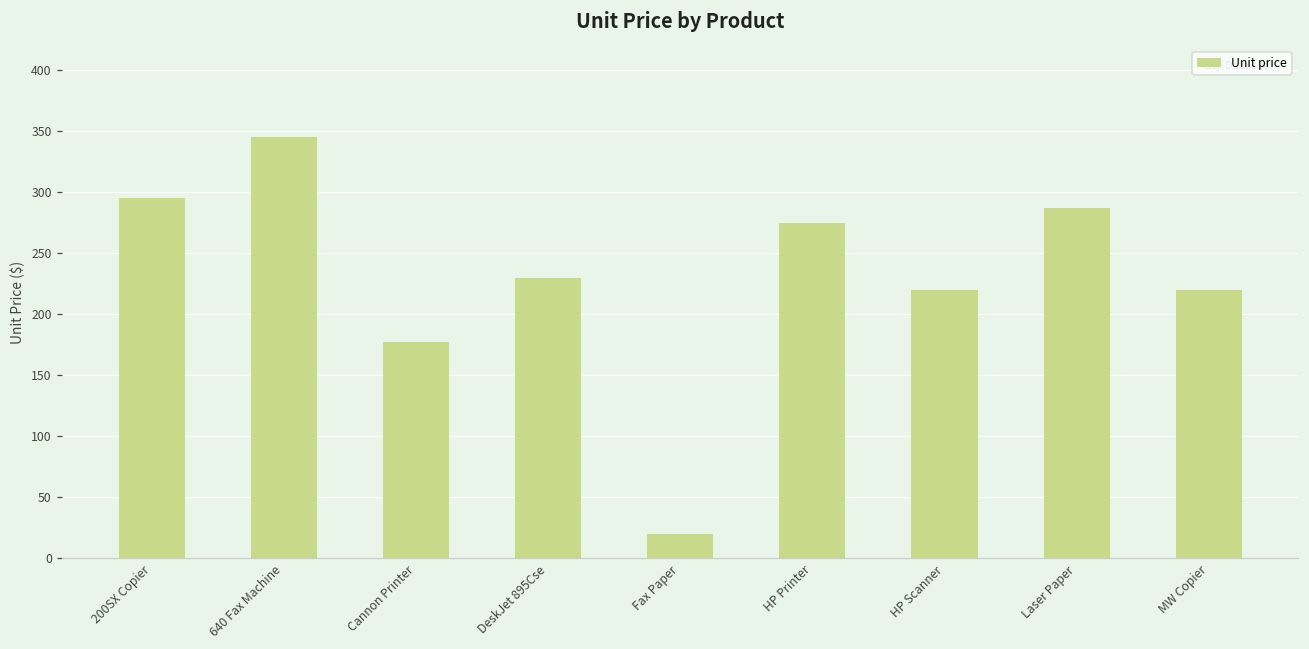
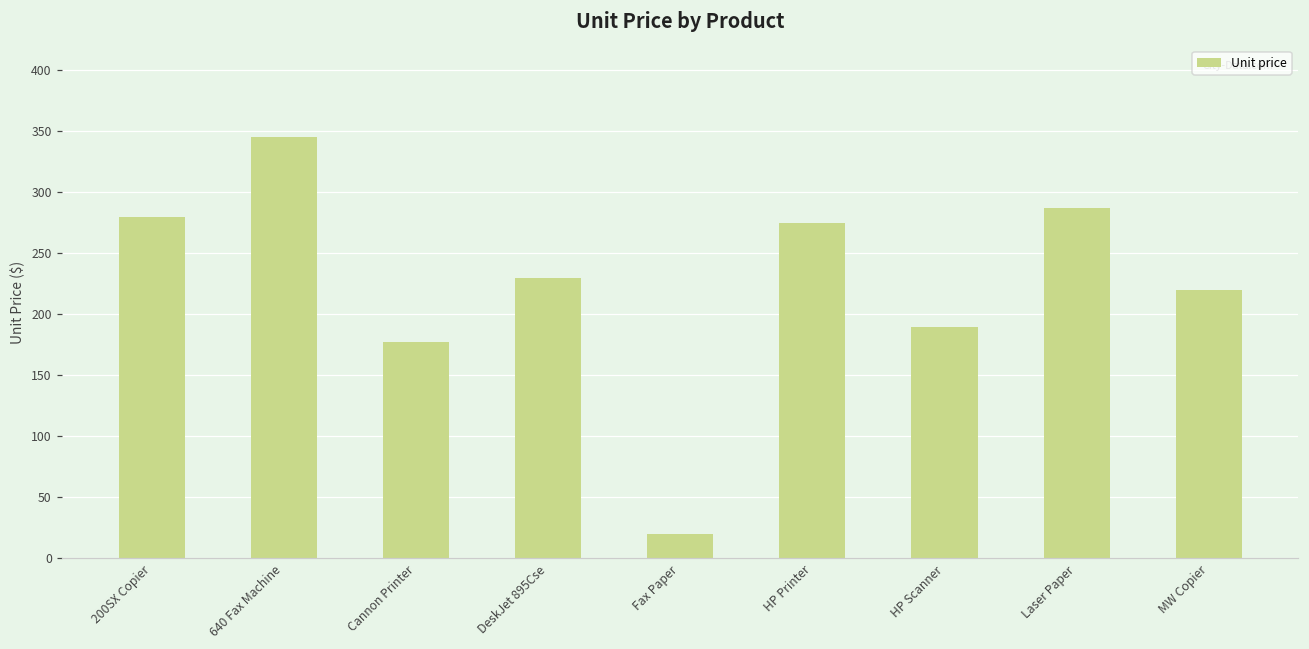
  {
-   "200SX Copier": 295,
+   "200SX Copier": 280,
    "640 Fax Machine": 345,
    "Cannon Printer": 177,
    "DeskJet 895Cse": 230,
    "Fax Paper": 20,
    "HP Printer": 275,
-   "HP Scanner": 220,
+   "HP Scanner": 190,
    "Laser Paper": 287,
    "MW Copier": 220
  }
